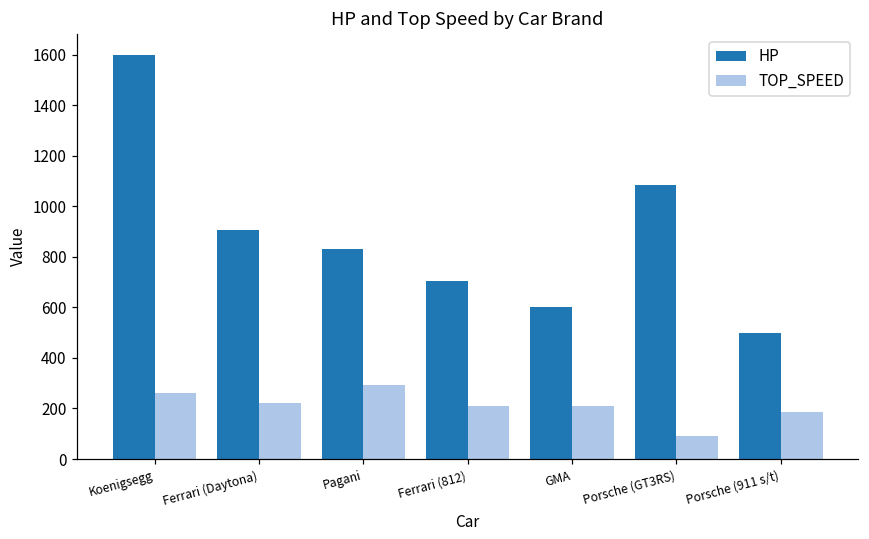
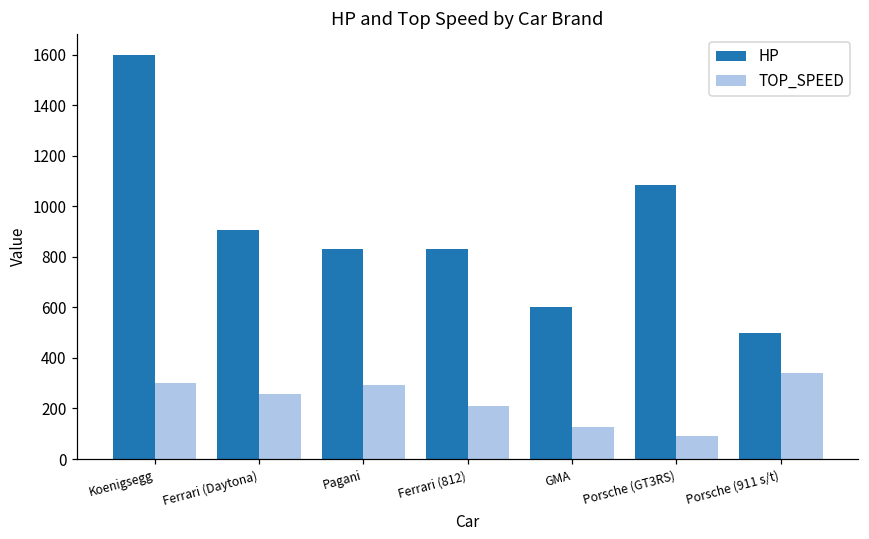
  {
    "HP": {
      "Koenigsegg": 1600,
      "Ferrari (Daytona)": 910,
      "Pagani": 830,
-     "Ferrari (812)": 710,
+     "Ferrari (812)": 830,
      "GMA": 600,
      "Porsche (GT3RS)": 1090,
      "Porsche (911 s/t)": 500
    },
    "TOP_SPEED": {
-     "Koenigsegg": 260,
-     "Ferrari (Daytona)": 220,
+     "Koenigsegg": 300,
+     "Ferrari (Daytona)": 260,
      "Pagani": 290,
      "Ferrari (812)": 210,
-     "GMA": 210,
+     "GMA": 130,
      "Porsche (GT3RS)": 90,
-     "Porsche (911 s/t)": 190
+     "Porsche (911 s/t)": 340
    }
  }
